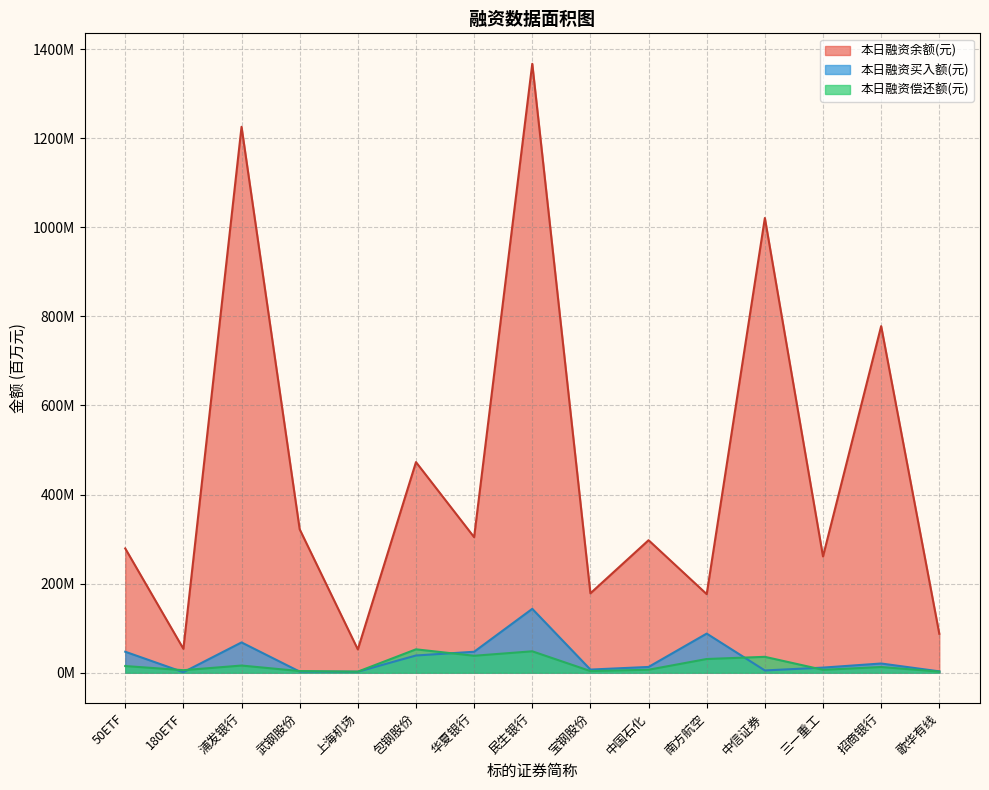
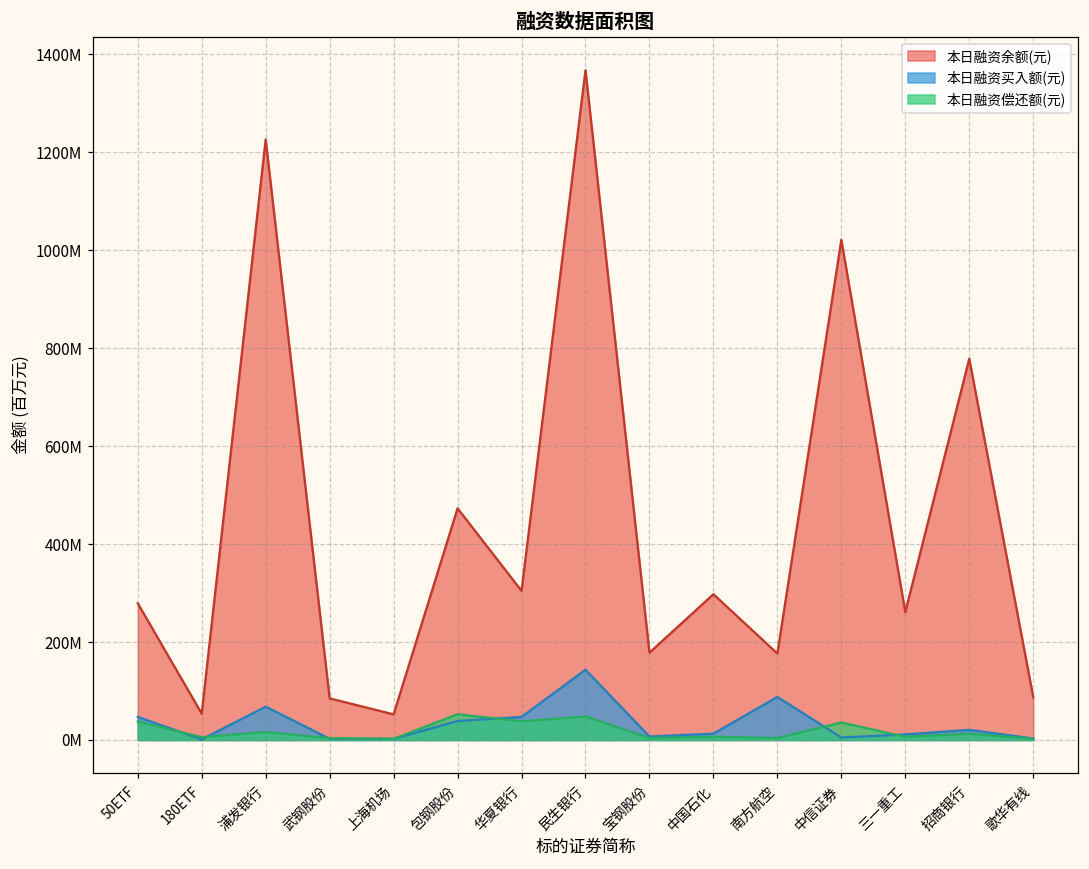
  {
    "本日融资余额(元)": {
      "50ETF": 280000000,
      "180ETF": 50000000,
      "浦发银行": 1230000000,
-     "武钢股份": 320000000,
+     "武钢股份": 80000000,
      "上海机场": 50000000,
      "包钢股份": 470000000,
      "华夏银行": 300000000,
      "民生银行": 1370000000,
      "宝钢股份": 180000000,
      "中国石化": 300000000,
      "南方航空": 180000000,
      "中信证券": 1020000000,
      "三一重工": 260000000,
      "招商银行": 780000000,
      "歌华有线": 90000000
    },
    "本日融资买入额(元)": {
      "50ETF": 50000000,
      "浦发银行": 70000000,
      "包钢股份": 40000000,
      "华夏银行": 50000000,
      "民生银行": 140000000,
      "中国石化": 10000000,
      "南方航空": 90000000,
      "中信证券": 10000000,
      "招商银行": 20000000
    },
    "本日融资偿还额(元)": {
-     "50ETF": 20000000,
+     "50ETF": 40000000,
      "浦发银行": 20000000,
      "包钢股份": 50000000,
      "华夏银行": 40000000,
      "民生银行": 50000000,
      "中国石化": 10000000,
-     "南方航空": 30000000,
+     "南方航空": 0,
      "中信证券": 40000000,
      "招商银行": 10000000
    }
  }
